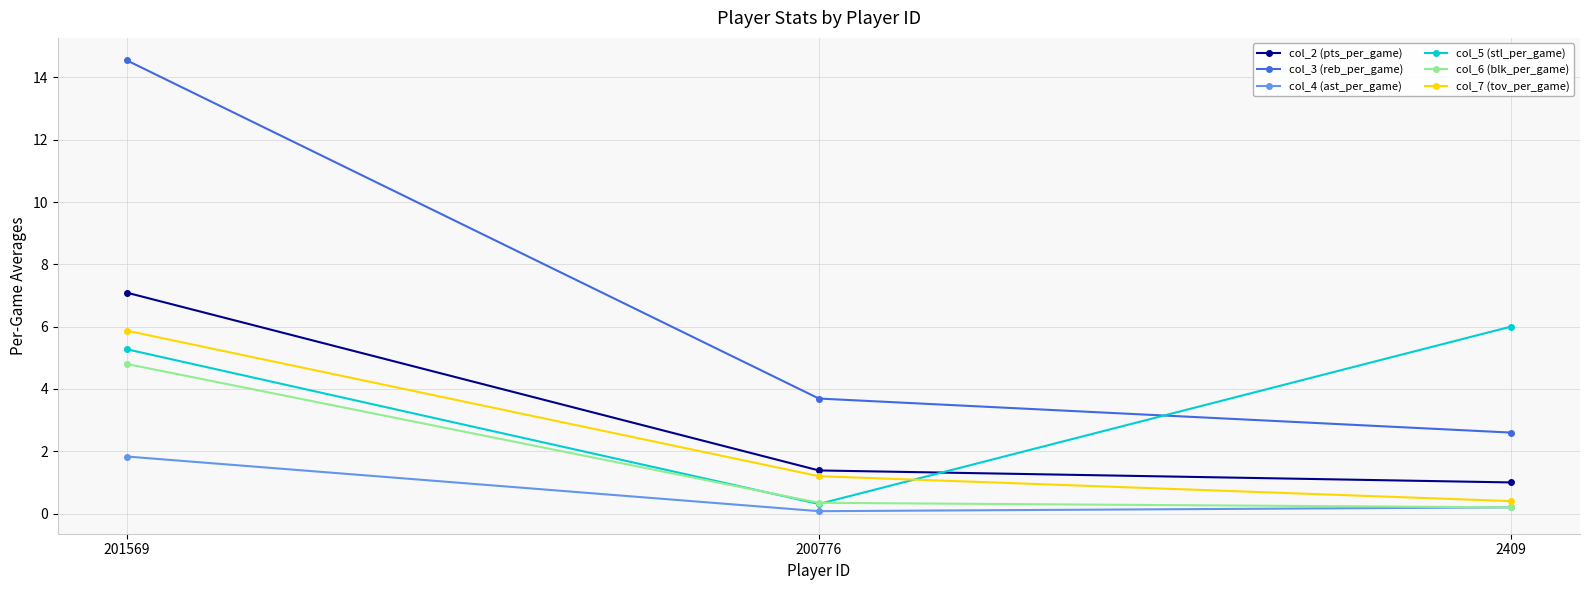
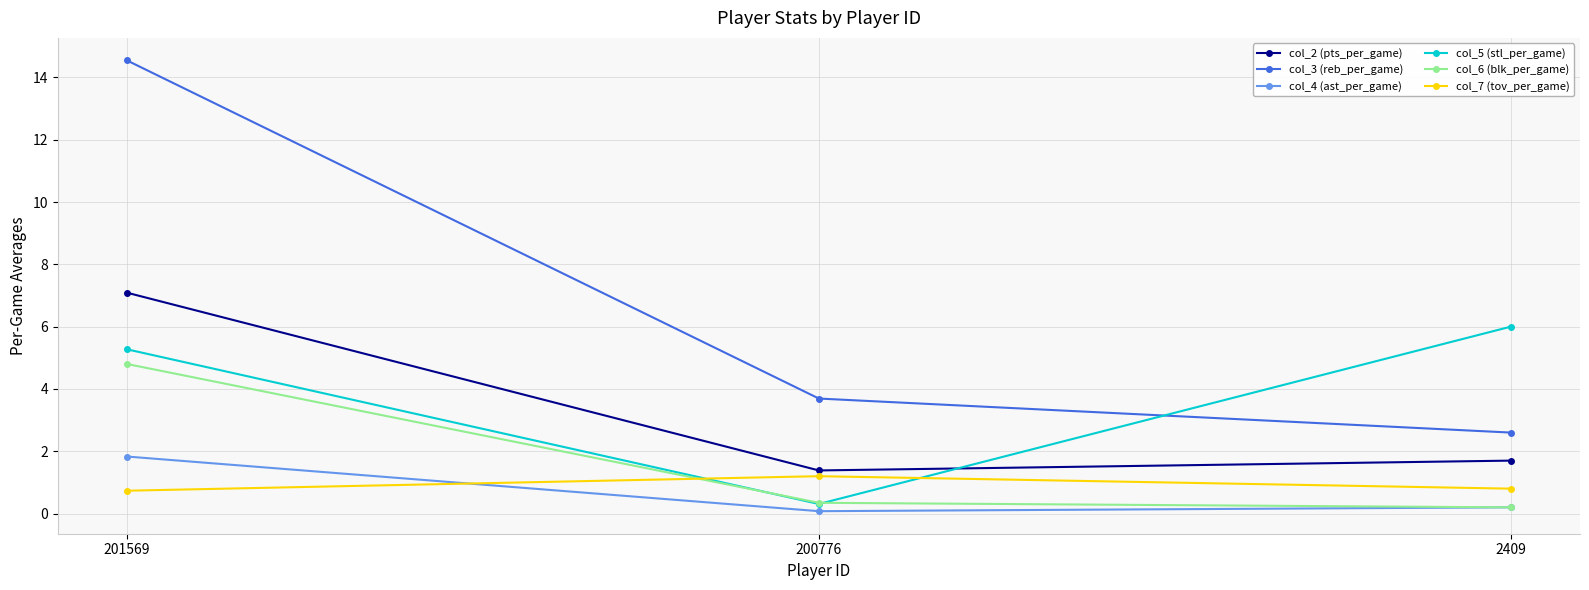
  {
    "col_2 (pts_per_game)": {
      "201569": 7.1,
      "200776": 1.4,
-     "2409": 1.0
+     "2409": 1.7
    },
    "col_5 (stl_per_game)": {
      "201569": 5.3,
      "2409": 6.0
    },
    "col_6 (blk_per_game)": {
      "201569": 4.8
    },
    "col_7 (tov_per_game)": {
-     "201569": 5.9,
+     "201569": 0.7,
      "200776": 1.2,
-     "2409": 0.4
+     "2409": 0.8
    }
  }
